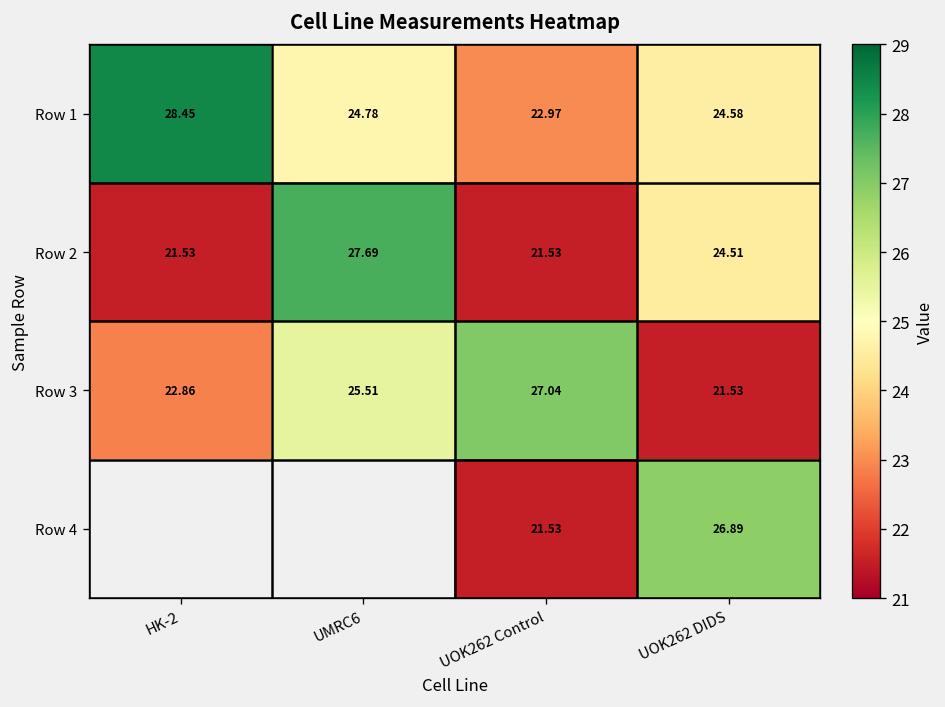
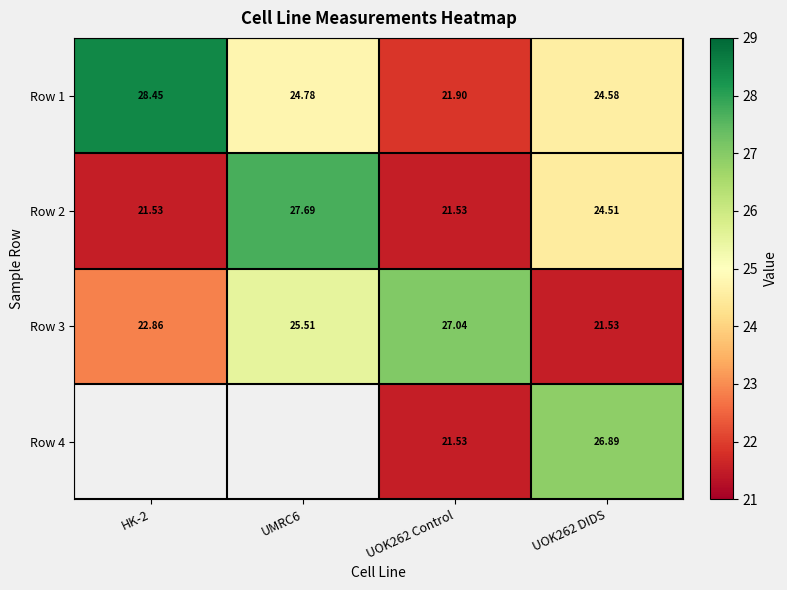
  {
    "Row 1": {
      "HK-2": 28.45,
      "UMRC6": 24.78,
-     "UOK262 Control": 22.97,
+     "UOK262 Control": 21.90,
      "UOK262 DIDS": 24.58
    },
    "Row 2": {
      "HK-2": 21.53,
      "UMRC6": 27.69,
      "UOK262 Control": 21.53,
      "UOK262 DIDS": 24.51
    },
    "Row 3": {
      "HK-2": 22.86,
      "UMRC6": 25.51,
      "UOK262 Control": 27.04,
      "UOK262 DIDS": 21.53
    },
    "Row 4": {
      "UOK262 Control": 21.53,
      "UOK262 DIDS": 26.89
    }
  }
